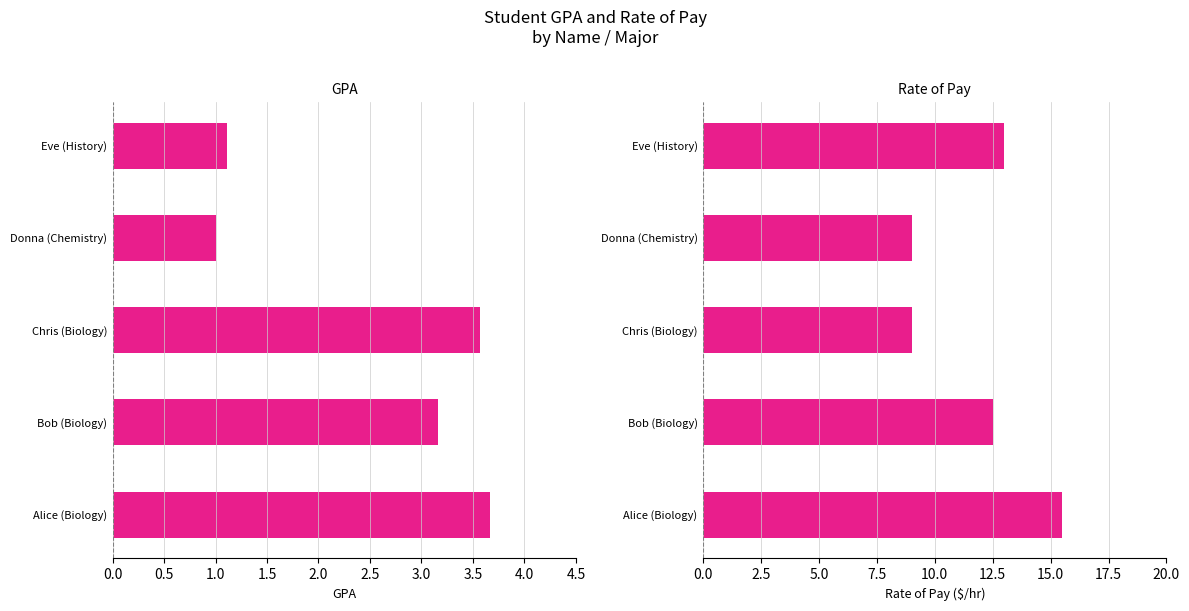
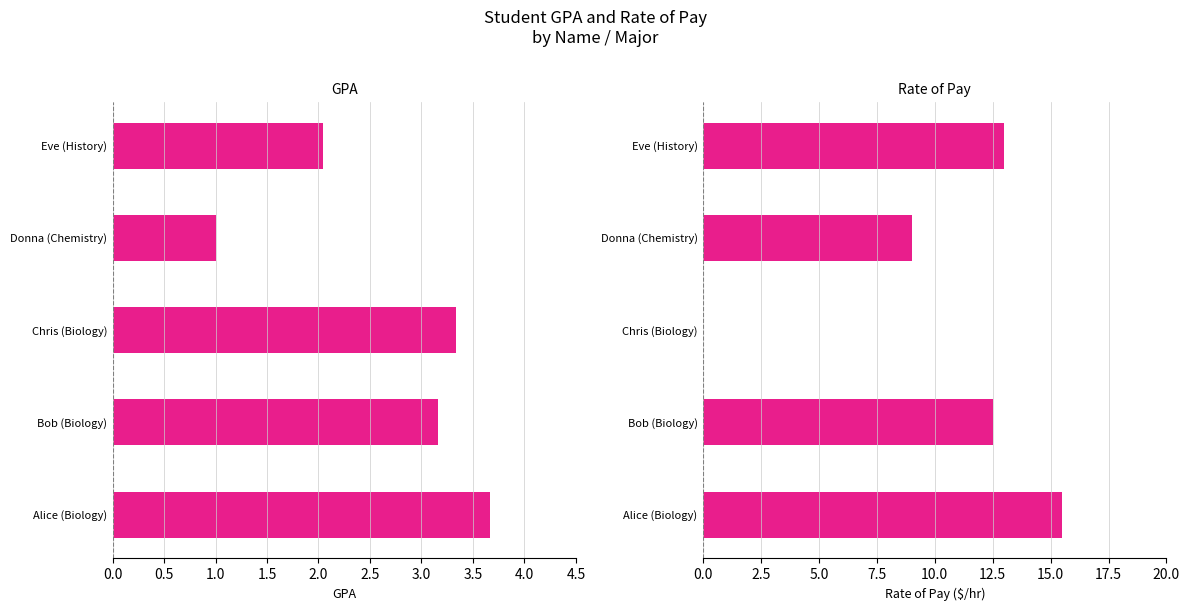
  {
    "GPA": {
-     "Eve (History)": 1.11,
+     "Eve (History)": 2.05,
      "Donna (Chemistry)": 1.00,
-     "Chris (Biology)": 3.57,
+     "Chris (Biology)": 3.33,
      "Bob (Biology)": 3.16,
      "Alice (Biology)": 3.67
    },
    "Rate of Pay": {
      "Eve (History)": 13,
      "Donna (Chemistry)": 9,
-     "Chris (Biology)": 9,
+     "Chris (Biology)": 0,
      "Bob (Biology)": 12.5,
      "Alice (Biology)": 15.5
    }
  }
